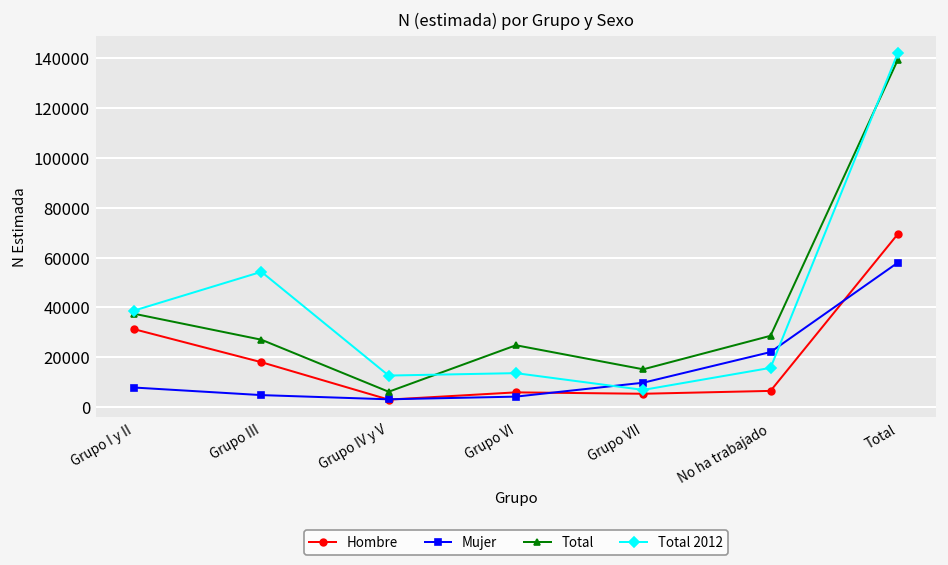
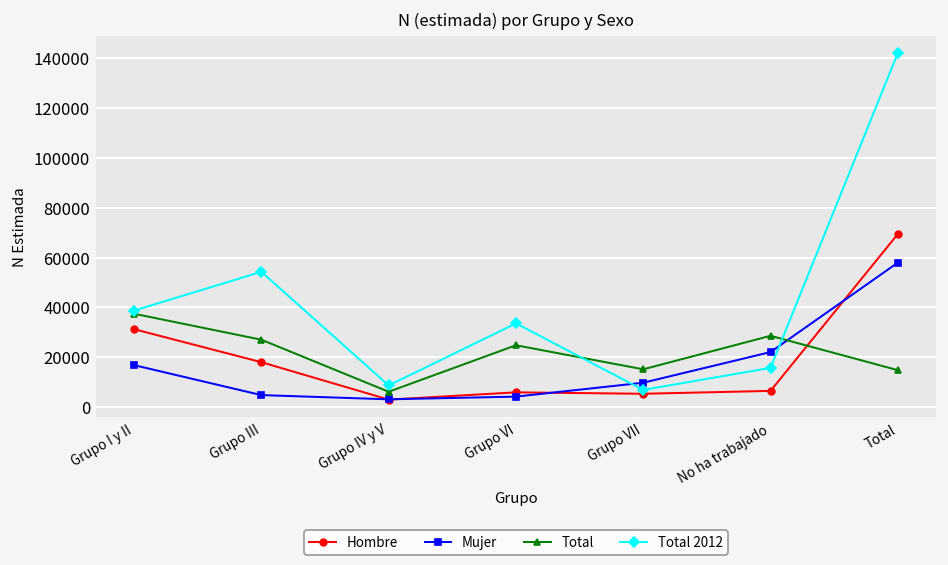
  {
    "Hombre": {
      "Grupo I y II": 31000,
      "Grupo III": 18000,
      "Grupo VI": 6000,
      "Grupo VII": 5000,
      "No ha trabajado": 7000,
      "Total": 69000
    },
    "Mujer": {
-     "Grupo I y II": 8000,
+     "Grupo I y II": 17000,
      "Grupo III": 5000,
      "Grupo VI": 4000,
      "Grupo VII": 10000,
      "No ha trabajado": 22000,
      "Total": 58000
    },
    "Total": {
      "Grupo I y II": 37000,
      "Grupo III": 27000,
      "Grupo IV y V": 6000,
      "Grupo VI": 25000,
      "Grupo VII": 15000,
      "No ha trabajado": 29000,
-     "Total": 139000
+     "Total": 15000
    },
    "Total 2012": {
      "Grupo I y II": 39000,
      "Grupo III": 54000,
-     "Grupo IV y V": 13000,
-     "Grupo VI": 14000,
+     "Grupo IV y V": 9000,
+     "Grupo VI": 34000,
      "Grupo VII": 7000,
      "No ha trabajado": 16000,
      "Total": 142000
    }
  }
